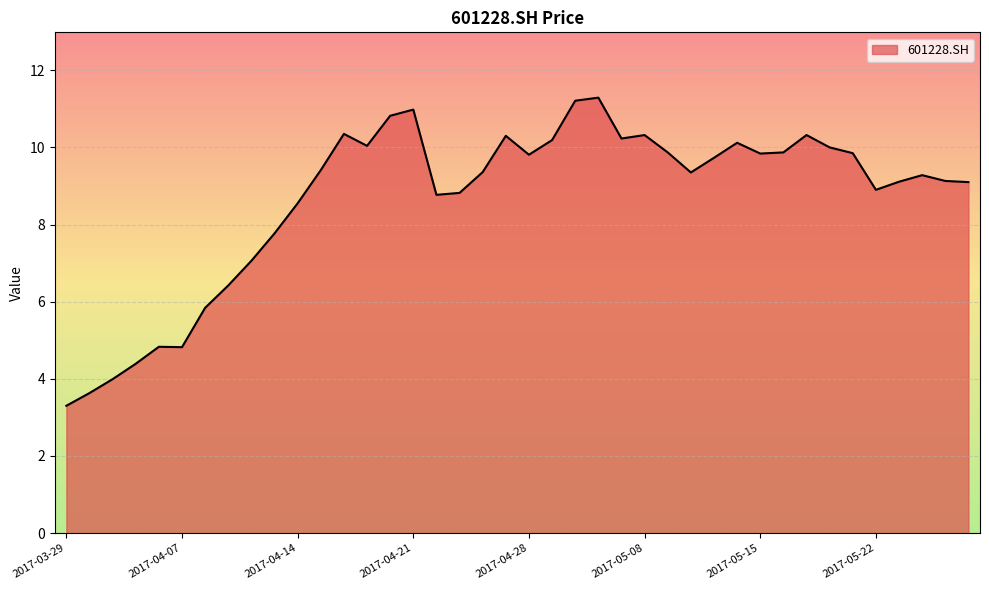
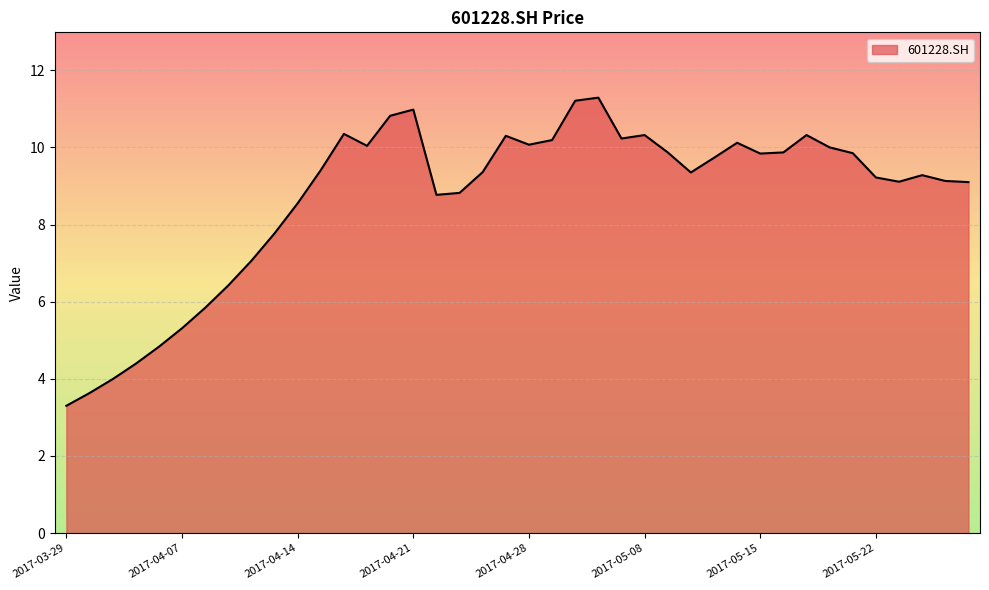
  {
    "2017-03-29": 3.3,
-   "2017-04-07": 4.8,
+   "2017-04-07": 5.3,
    "2017-04-14": 8.6,
    "2017-04-21": 11.0,
-   "2017-04-28": 9.8,
+   "2017-04-28": 10.1,
    "2017-05-08": 10.3,
    "2017-05-15": 9.8,
-   "2017-05-22": 8.9
+   "2017-05-22": 9.2
  }
